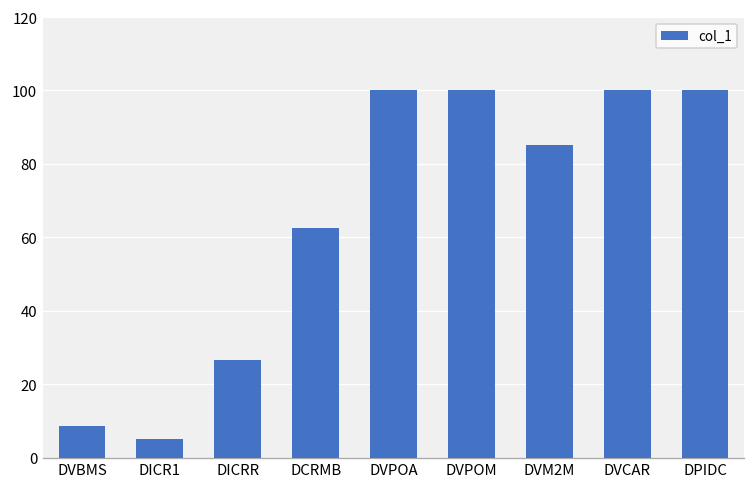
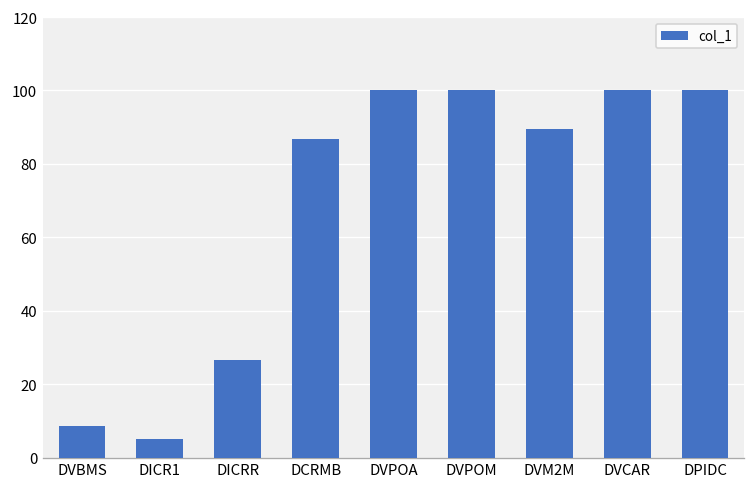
  {
    "DVBMS": 9,
    "DICR1": 5,
    "DICRR": 27,
-   "DCRMB": 63,
+   "DCRMB": 87,
    "DVPOA": 100,
    "DVPOM": 100,
-   "DVM2M": 85,
+   "DVM2M": 90,
    "DVCAR": 100,
    "DPIDC": 100
  }
